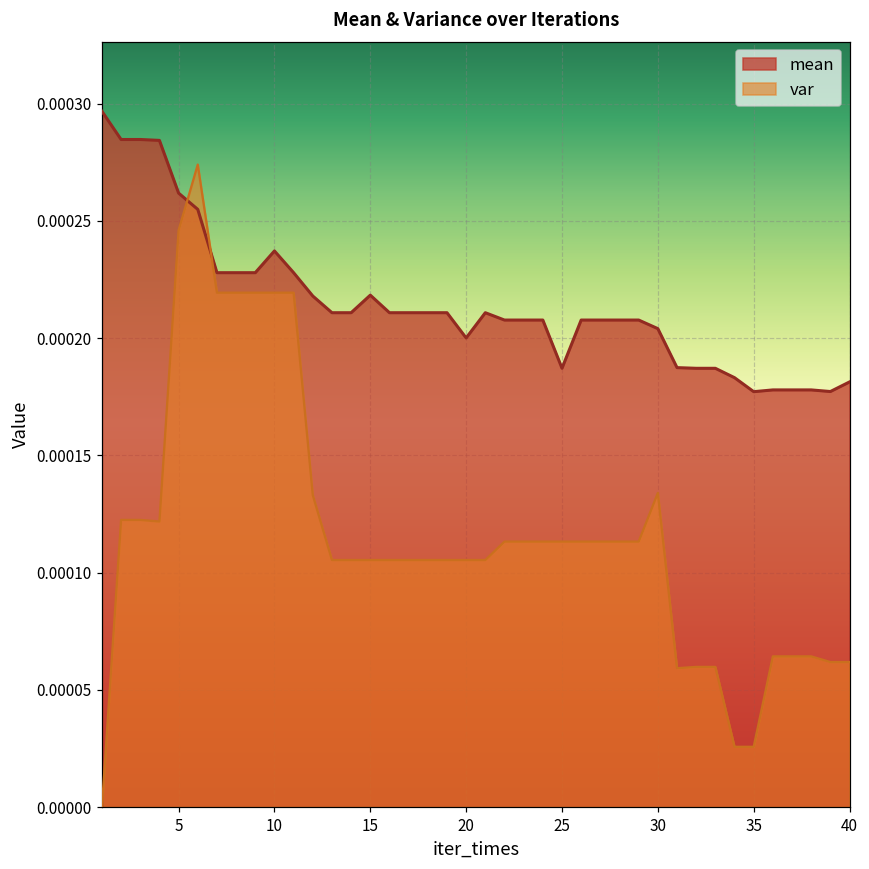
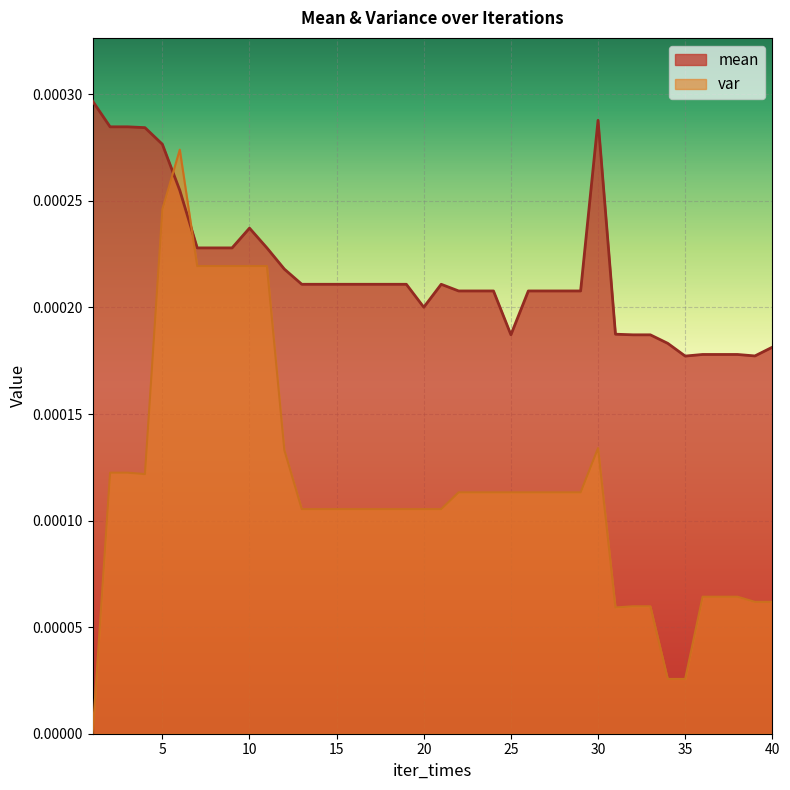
  {
    "mean": {
-     "5": 0.000262,
+     "5": 0.000277,
      "10": 0.000237,
-     "15": 0.000218,
+     "15": 0.000211,
      "20": 0.000200,
      "25": 0.000187,
-     "30": 0.000204,
+     "30": 0.000288,
      "35": 0.000177,
      "40": 0.000181
    },
    "var": {
      "5": 0.000246,
      "10": 0.000219,
      "15": 0.000105,
      "20": 0.000105,
      "25": 0.000113,
      "30": 0.000134,
      "35": 0.000026,
      "40": 0.000062
    }
  }
